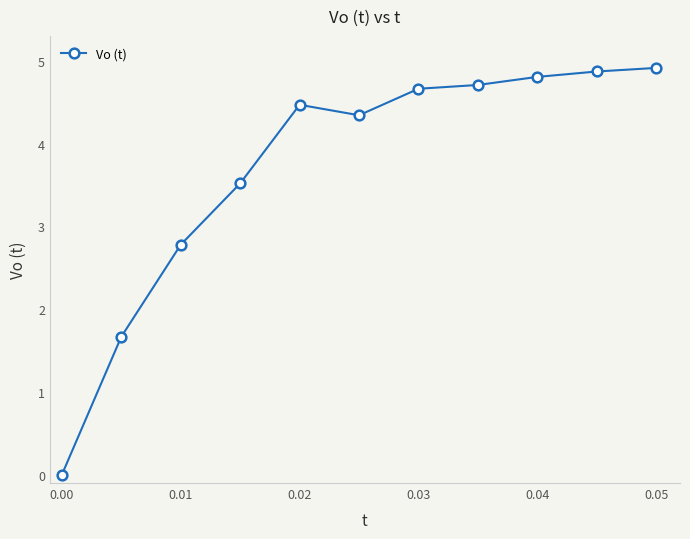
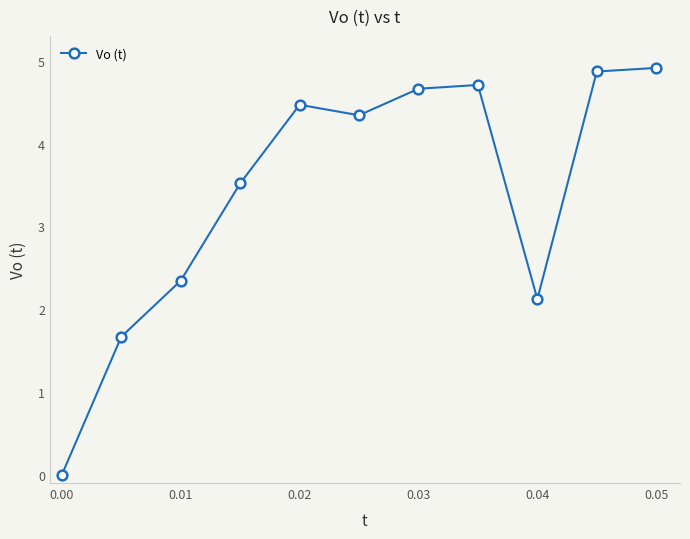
  {
    "0.00": 0.0,
-   "0.01": 2.8,
+   "0.01": 2.3,
    "0.02": 4.5,
    "0.03": 4.7,
-   "0.04": 4.8,
+   "0.04": 2.1,
    "0.05": 4.9
  }
